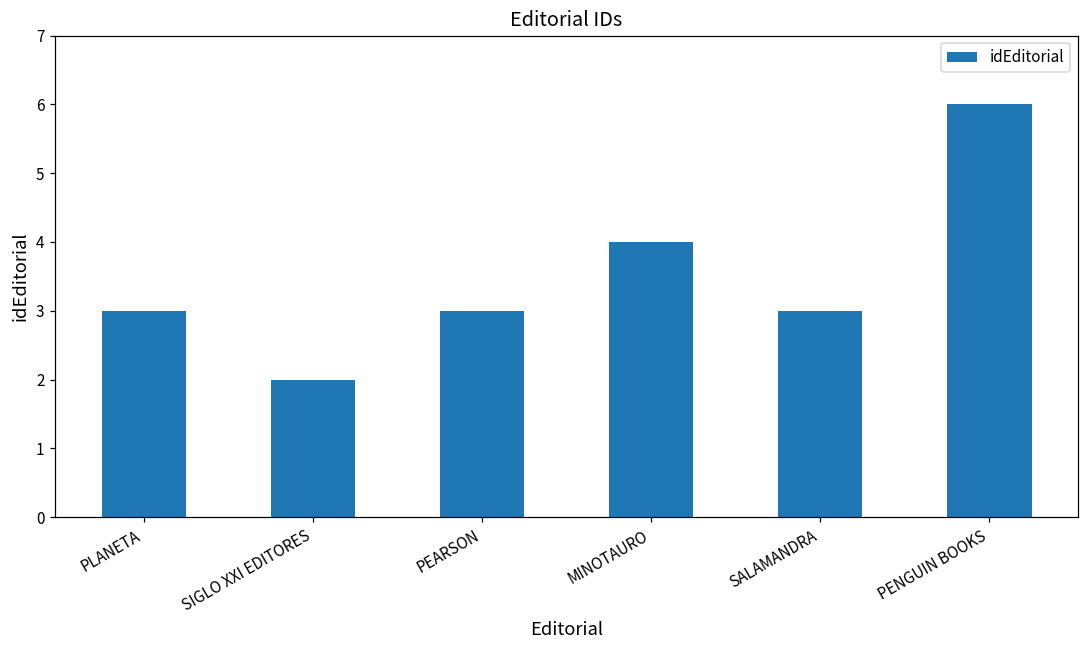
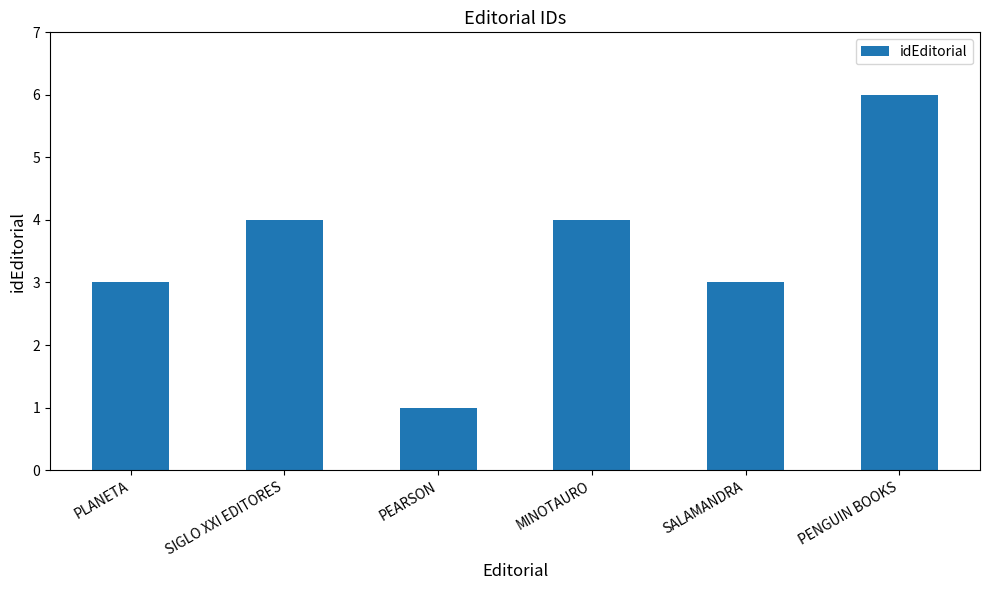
  {
    "PLANETA": 3,
-   "SIGLO XXI EDITORES": 2,
-   "PEARSON": 3,
+   "SIGLO XXI EDITORES": 4,
+   "PEARSON": 1,
    "MINOTAURO": 4,
    "SALAMANDRA": 3,
    "PENGUIN BOOKS": 6
  }
